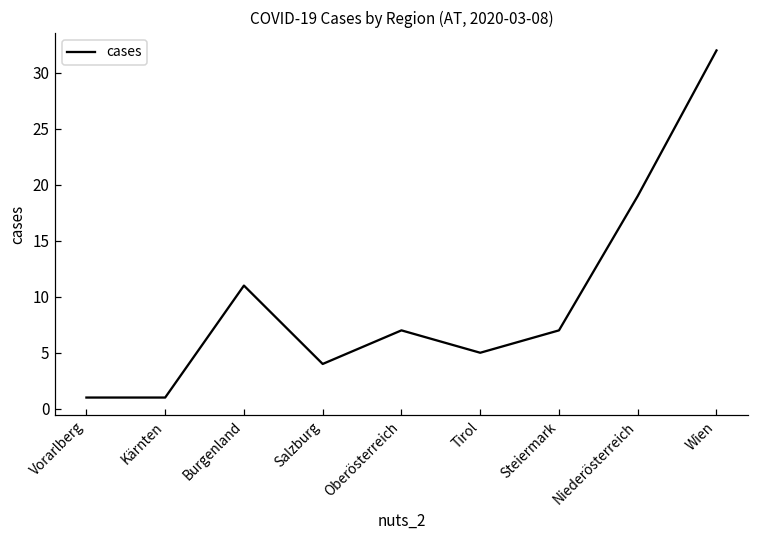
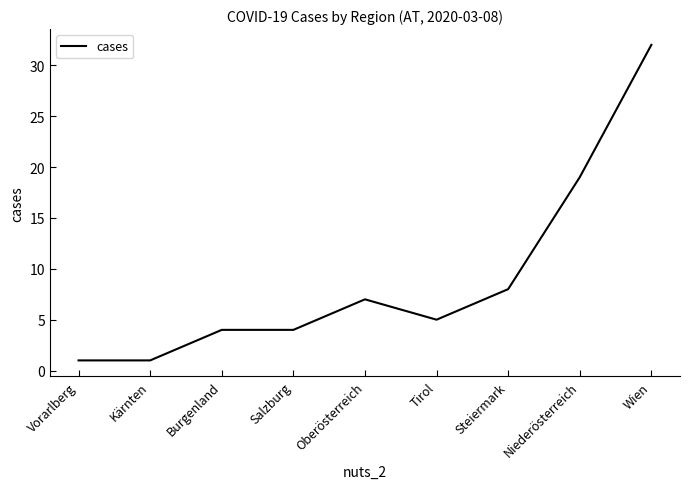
  {
    "Vorarlberg": 1,
    "Kärnten": 1,
-   "Burgenland": 11,
+   "Burgenland": 4,
    "Salzburg": 4,
    "Oberösterreich": 7,
    "Tirol": 5,
-   "Steiermark": 7,
+   "Steiermark": 8,
    "Niederösterreich": 19,
    "Wien": 32
  }
